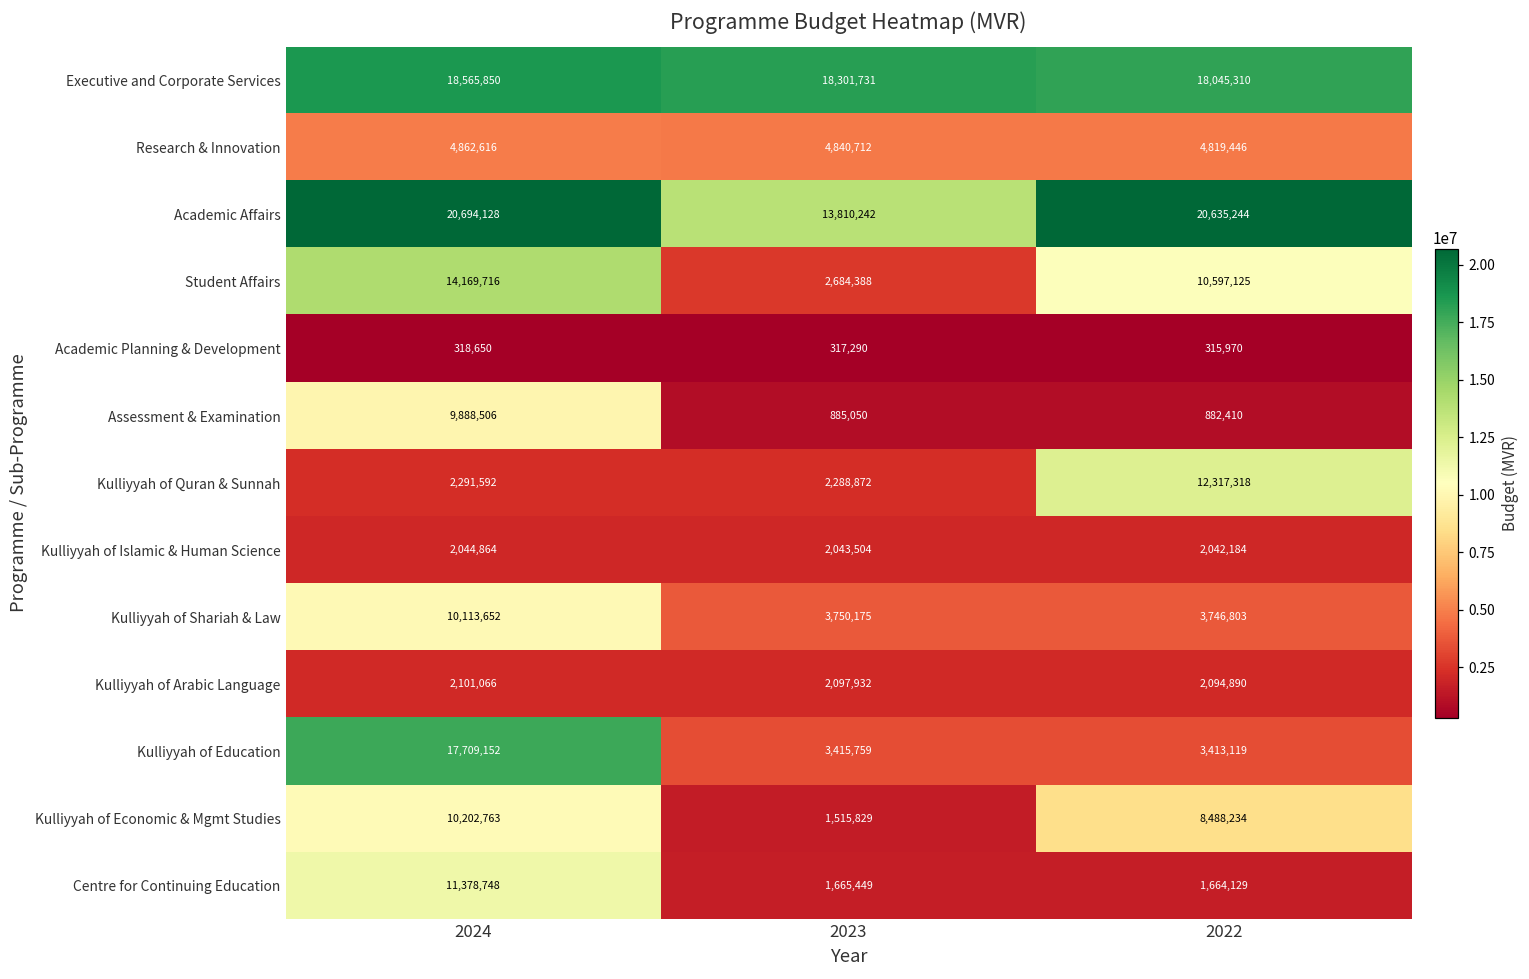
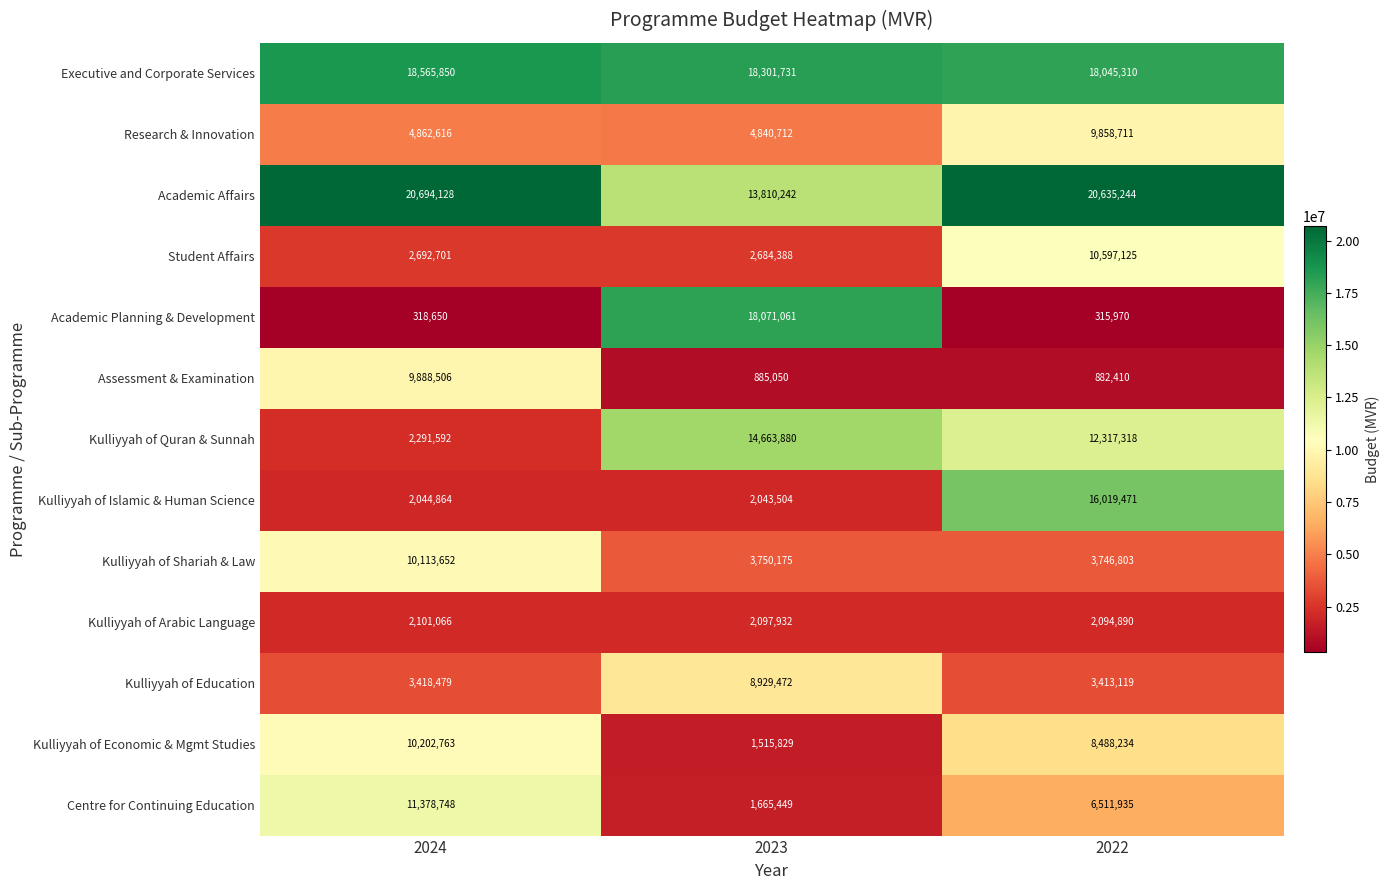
  {
    "Executive and Corporate Services": {
      "2024": "18,565,850",
      "2023": "18,301,731",
      "2022": "18,045,310"
    },
    "Research & Innovation": {
      "2024": "4,862,616",
      "2023": "4,840,712",
-     "2022": "4,819,446"
+     "2022": "9,858,711"
    },
    "Academic Affairs": {
      "2024": "20,694,128",
      "2023": "13,810,242",
      "2022": "20,635,244"
    },
    "Student Affairs": {
-     "2024": "14,169,716",
+     "2024": "2,692,701",
      "2023": "2,684,388",
      "2022": "10,597,125"
    },
    "Academic Planning & Development": {
      "2024": "318,650",
-     "2023": "317,290",
+     "2023": "18,071,061",
      "2022": "315,970"
    },
    "Assessment & Examination": {
      "2024": "9,888,506",
      "2023": "885,050",
      "2022": "882,410"
    },
    "Kulliyyah of Quran & Sunnah": {
      "2024": "2,291,592",
-     "2023": "2,288,872",
+     "2023": "14,663,880",
      "2022": "12,317,318"
    },
    "Kulliyyah of Islamic & Human Science": {
      "2024": "2,044,864",
      "2023": "2,043,504",
-     "2022": "2,042,184"
+     "2022": "16,019,471"
    },
    "Kulliyyah of Shariah & Law": {
      "2024": "10,113,652",
      "2023": "3,750,175",
      "2022": "3,746,803"
    },
    "Kulliyyah of Arabic Language": {
      "2024": "2,101,066",
      "2023": "2,097,932",
      "2022": "2,094,890"
    },
    "Kulliyyah of Education": {
-     "2024": "17,709,152",
-     "2023": "3,415,759",
+     "2024": "3,418,479",
+     "2023": "8,929,472",
      "2022": "3,413,119"
    },
    "Kulliyyah of Economic & Mgmt Studies": {
      "2024": "10,202,763",
      "2023": "1,515,829",
      "2022": "8,488,234"
    },
    "Centre for Continuing Education": {
      "2024": "11,378,748",
      "2023": "1,665,449",
-     "2022": "1,664,129"
+     "2022": "6,511,935"
    }
  }
